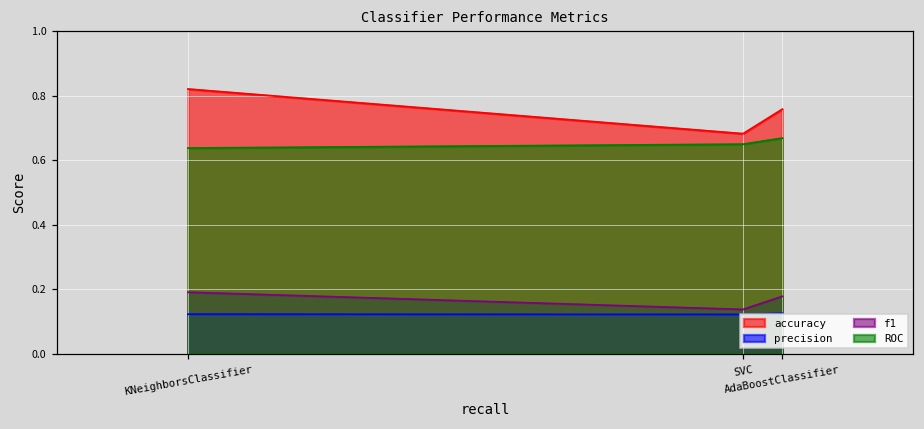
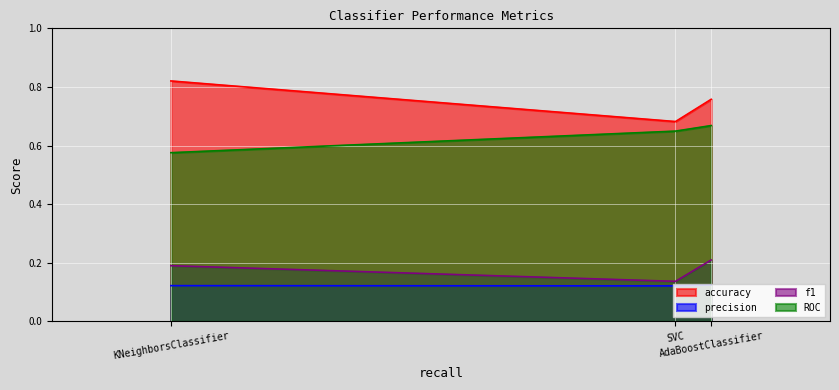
  {
    "accuracy": {
      "KNeighborsClassifier": 0.82,
      "SVC": 0.68,
      "AdaBoostClassifier": 0.76
    },
    "precision": {
      "KNeighborsClassifier": 0.12
    },
    "f1": {
      "KNeighborsClassifier": 0.19,
      "SVC": 0.14,
-     "AdaBoostClassifier": 0.18
+     "AdaBoostClassifier": 0.21
    },
    "ROC": {
-     "KNeighborsClassifier": 0.64,
+     "KNeighborsClassifier": 0.58,
      "SVC": 0.65,
      "AdaBoostClassifier": 0.67
    }
  }
